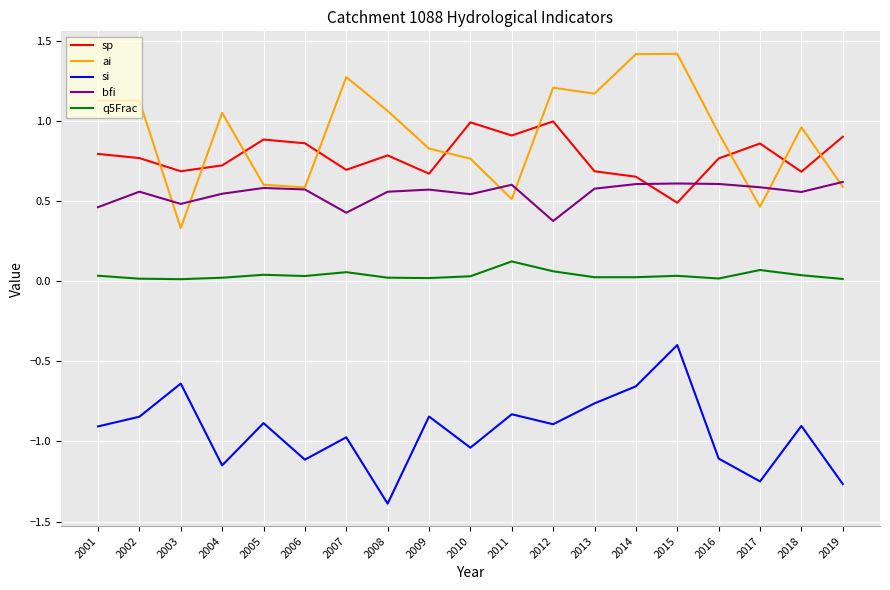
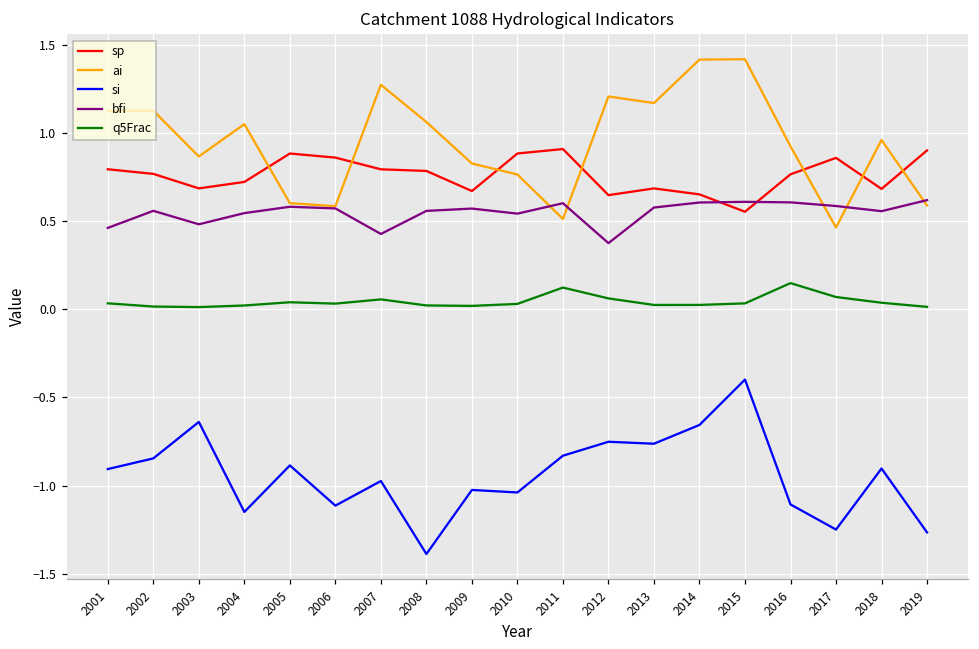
  {
    "sp": {
      "2001": 0.79,
      "2002": 0.77,
      "2003": 0.68,
      "2004": 0.72,
      "2005": 0.88,
      "2006": 0.86,
-     "2007": 0.69,
+     "2007": 0.79,
      "2008": 0.78,
      "2009": 0.67,
-     "2010": 0.99,
+     "2010": 0.88,
      "2011": 0.91,
-     "2012": 1.00,
+     "2012": 0.65,
      "2013": 0.68,
      "2014": 0.65,
-     "2015": 0.49,
+     "2015": 0.55,
      "2016": 0.76,
      "2017": 0.86,
      "2018": 0.68,
      "2019": 0.90
    },
    "ai": {
-     "2003": 0.33,
+     "2003": 0.87,
      "2004": 1.05,
      "2005": 0.60,
      "2007": 1.27,
      "2008": 1.06,
      "2009": 0.83,
      "2010": 0.76,
      "2011": 0.51,
      "2012": 1.21,
      "2013": 1.17,
      "2014": 1.41,
      "2015": 1.42,
      "2016": 0.92,
      "2017": 0.46,
      "2018": 0.96,
      "2019": 0.59
    },
    "si": {
      "2001": -0.91,
      "2002": -0.85,
      "2003": -0.64,
      "2004": -1.15,
      "2005": -0.89,
      "2006": -1.11,
      "2007": -0.97,
      "2008": -1.39,
-     "2009": -0.84,
+     "2009": -1.02,
      "2010": -1.04,
      "2011": -0.83,
-     "2012": -0.89,
+     "2012": -0.75,
      "2013": -0.76,
      "2014": -0.66,
      "2015": -0.40,
      "2016": -1.11,
      "2017": -1.25,
      "2018": -0.90,
      "2019": -1.27
    },
    "bfi": {
      "2001": 0.46,
      "2002": 0.56,
      "2003": 0.48,
      "2004": 0.54,
      "2005": 0.58,
      "2007": 0.43,
      "2008": 0.56,
      "2009": 0.57,
      "2010": 0.54,
      "2011": 0.60,
      "2012": 0.37,
      "2013": 0.58,
      "2014": 0.60,
      "2015": 0.61,
      "2016": 0.61,
      "2017": 0.58,
      "2018": 0.56,
      "2019": 0.62
    },
    "q5Frac": {
      "2001": 0.03,
      "2002": 0.01,
      "2003": 0.01,
      "2004": 0.02,
      "2005": 0.04,
      "2006": 0.03,
      "2007": 0.06,
      "2008": 0.02,
      "2009": 0.02,
      "2010": 0.03,
      "2011": 0.12,
      "2012": 0.06,
      "2013": 0.02,
      "2014": 0.02,
      "2015": 0.03,
-     "2016": 0.02,
+     "2016": 0.15,
      "2017": 0.07,
      "2018": 0.04,
      "2019": 0.01
    }
  }
